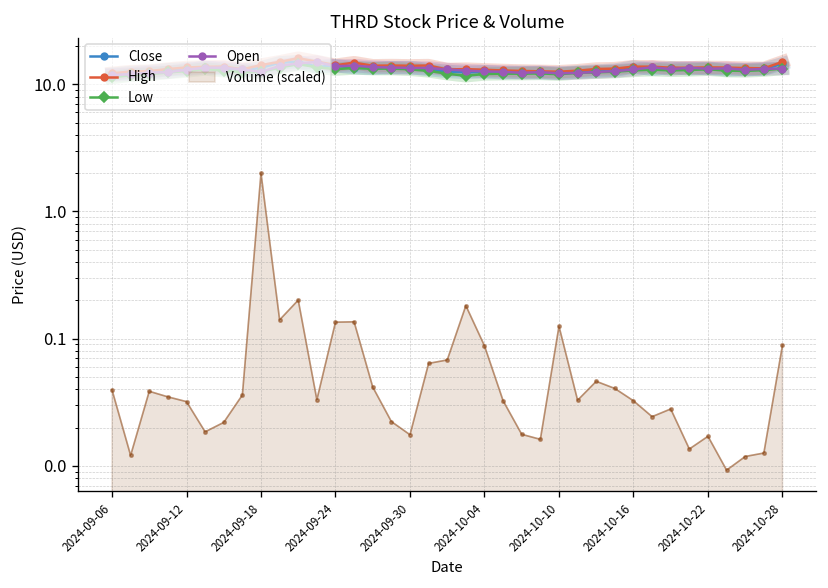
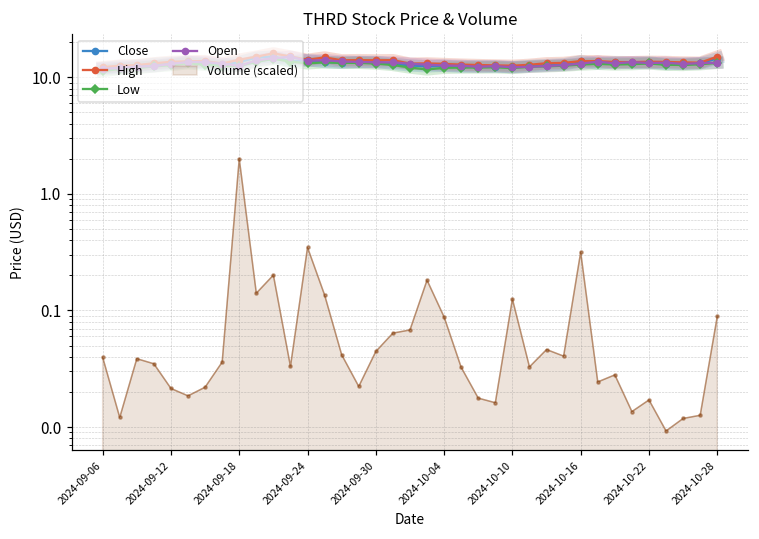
  {
    "Volume (scaled)": {
      "2024-09-06": 0.040,
-     "2024-09-12": 0.032,
+     "2024-09-12": 0.021,
      "2024-09-18": 2.0,
-     "2024-09-24": 0.13,
-     "2024-09-30": 0.018,
+     "2024-09-24": 0.35,
+     "2024-09-30": 0.044,
      "2024-10-04": 0.09,
      "2024-10-10": 0.13,
-     "2024-10-16": 0.032,
+     "2024-10-16": 0.32,
      "2024-10-22": 0.017,
      "2024-10-28": 0.09
    }
  }
